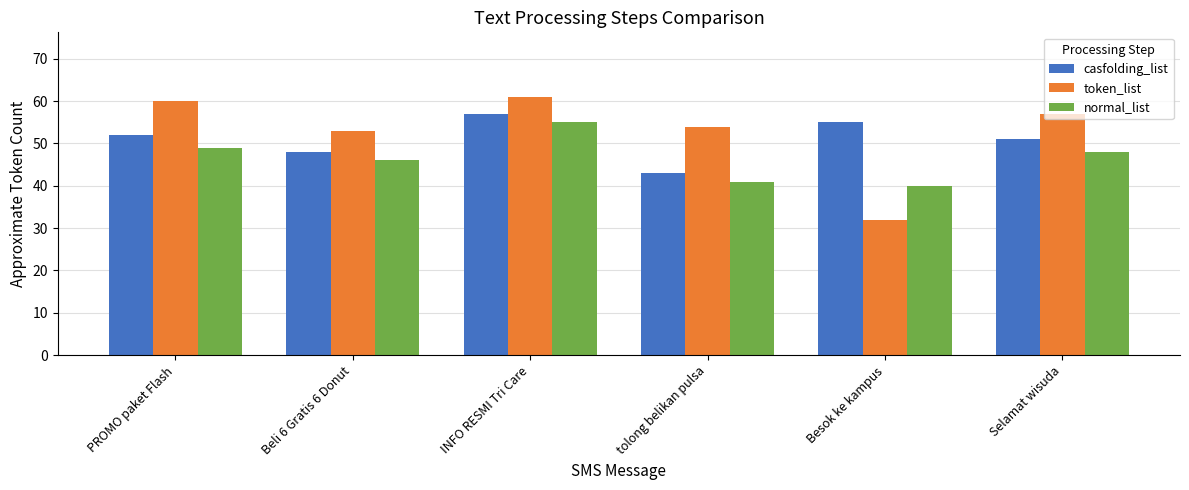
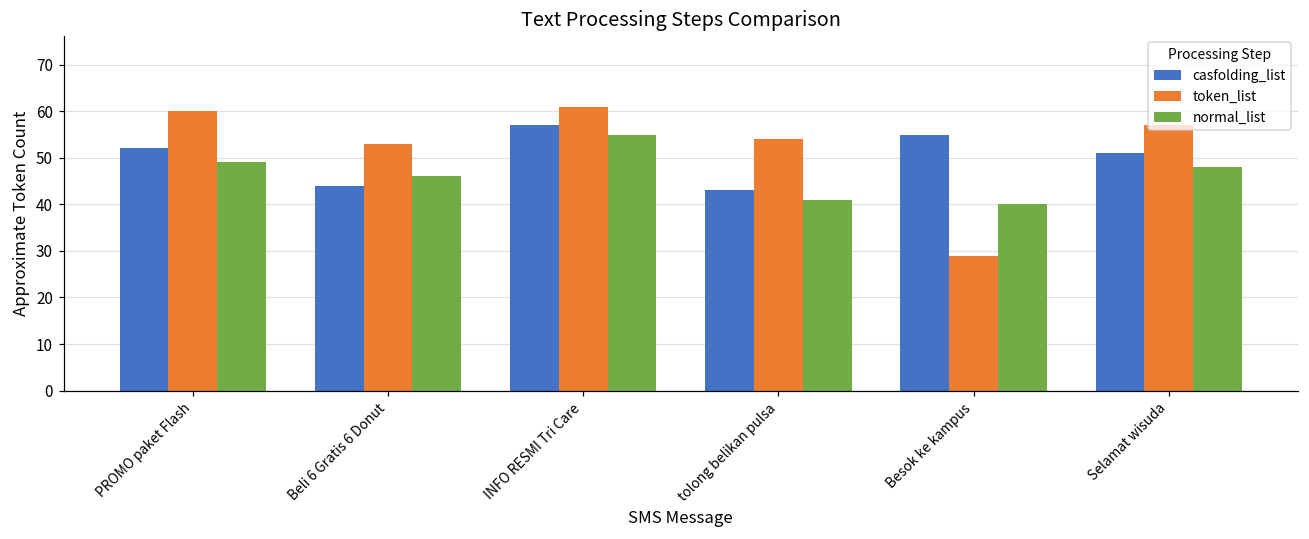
  {
    "casfolding_list": {
      "PROMO paket Flash": 52,
-     "Beli 6 Gratis 6 Donut": 48,
+     "Beli 6 Gratis 6 Donut": 44,
      "INFO RESMI Tri Care": 57,
      "tolong belikan pulsa": 43,
      "Besok ke kampus": 55,
      "Selamat wisuda": 51
    },
    "token_list": {
      "PROMO paket Flash": 60,
      "Beli 6 Gratis 6 Donut": 53,
      "INFO RESMI Tri Care": 61,
      "tolong belikan pulsa": 54,
-     "Besok ke kampus": 32
+     "Besok ke kampus": 29
    },
    "normal_list": {
      "PROMO paket Flash": 49,
      "Beli 6 Gratis 6 Donut": 46,
      "INFO RESMI Tri Care": 55,
      "tolong belikan pulsa": 41,
      "Besok ke kampus": 40,
      "Selamat wisuda": 48
    }
  }
